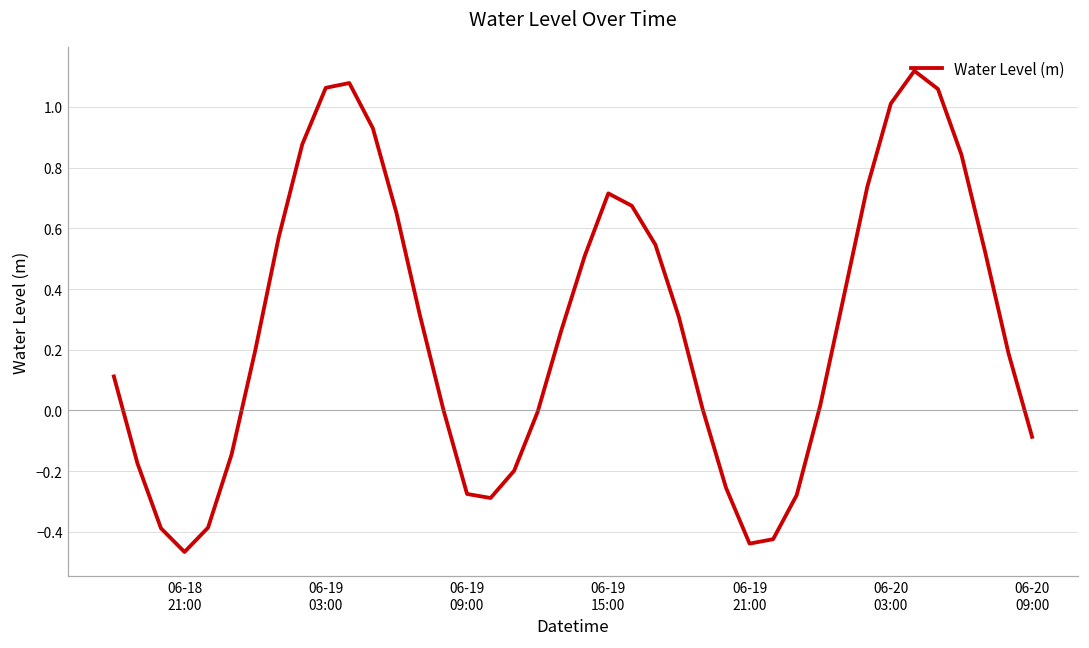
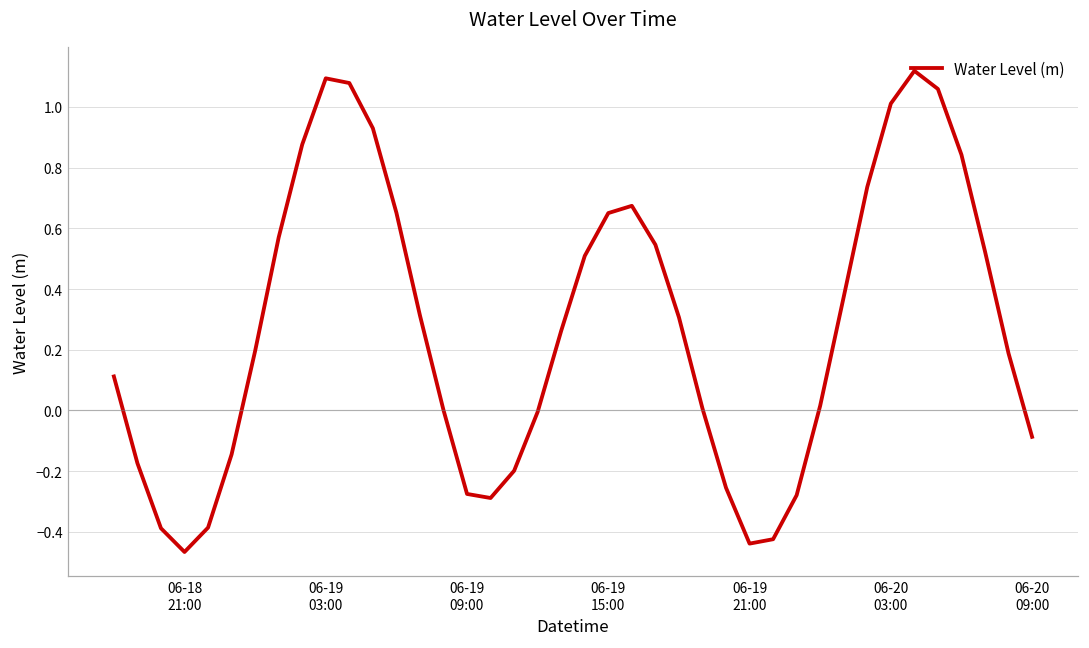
  {
    "06-18 21:00": -0.47,
-   "06-19 03:00": 1.06,
+   "06-19 03:00": 1.09,
    "06-19 09:00": -0.28,
-   "06-19 15:00": 0.72,
+   "06-19 15:00": 0.65,
    "06-19 21:00": -0.44,
    "06-20 03:00": 1.01,
    "06-20 09:00": -0.09
  }
